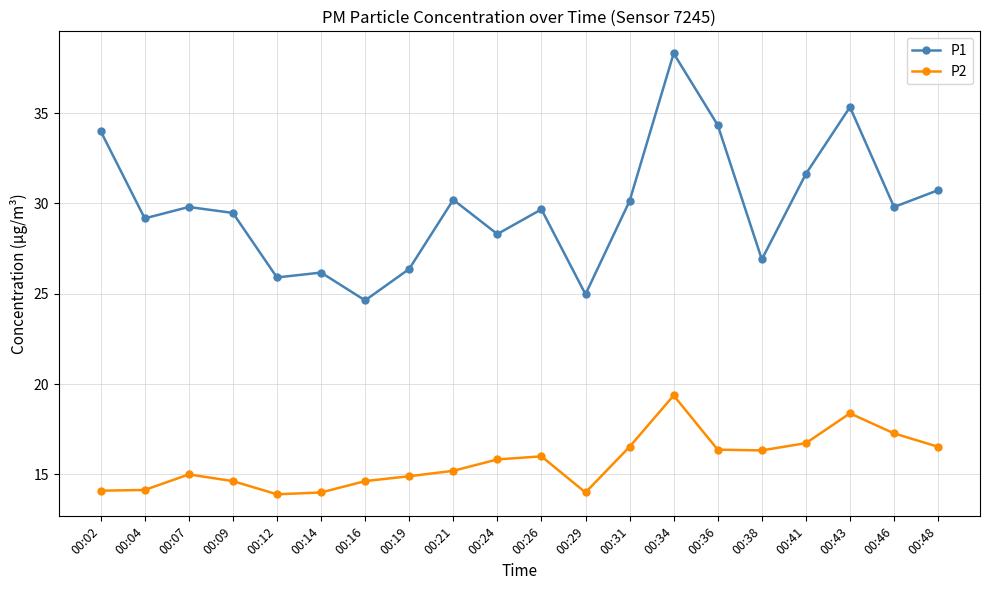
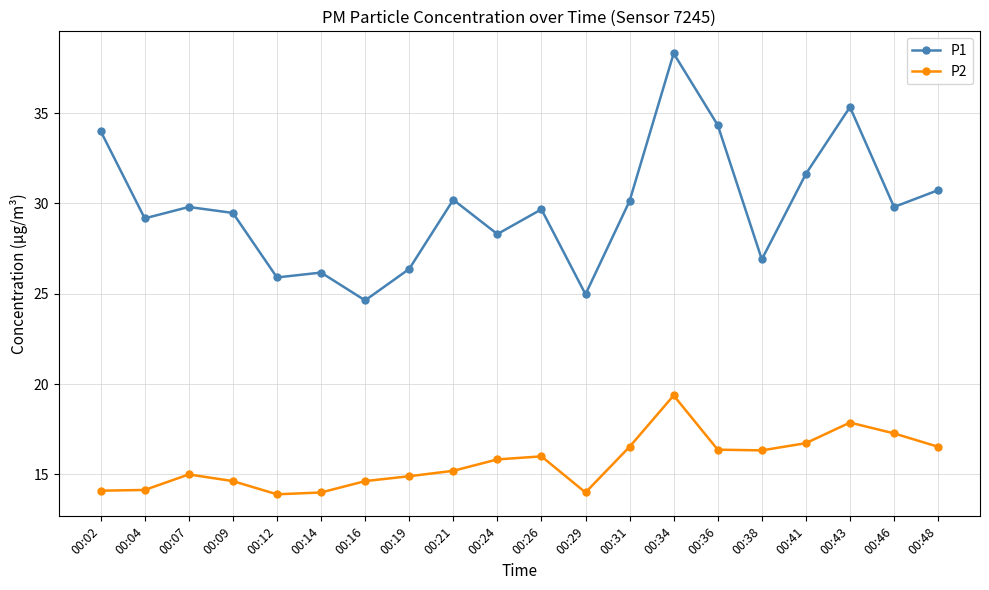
  {
    "P1": {
      "00:02": 34.0,
      "00:04": 29.2,
      "00:07": 29.8,
      "00:09": 29.5,
      "00:12": 25.9,
      "00:14": 26.2,
      "00:16": 24.6,
      "00:19": 26.4,
      "00:21": 30.2,
      "00:24": 28.3,
      "00:26": 29.7,
      "00:29": 25.0,
      "00:31": 30.1,
      "00:34": 38.3,
      "00:36": 34.3,
      "00:38": 26.9,
      "00:41": 31.6,
      "00:43": 35.3,
      "00:46": 29.8,
      "00:48": 30.7
    },
    "P2": {
      "00:02": 14.1,
      "00:04": 14.1,
      "00:07": 15.0,
      "00:09": 14.6,
      "00:12": 13.9,
      "00:14": 14.0,
      "00:16": 14.6,
      "00:19": 14.9,
      "00:21": 15.2,
      "00:24": 15.8,
      "00:26": 16.0,
      "00:29": 14.0,
      "00:31": 16.5,
      "00:34": 19.4,
      "00:36": 16.4,
      "00:38": 16.3,
      "00:41": 16.7,
-     "00:43": 18.4,
+     "00:43": 17.9,
      "00:46": 17.3,
      "00:48": 16.5
    }
  }
